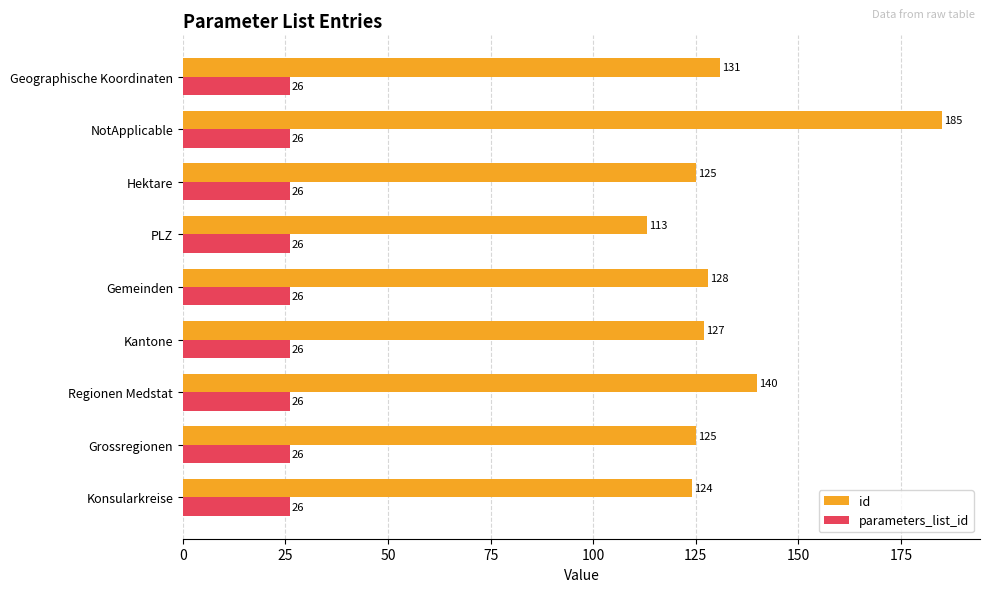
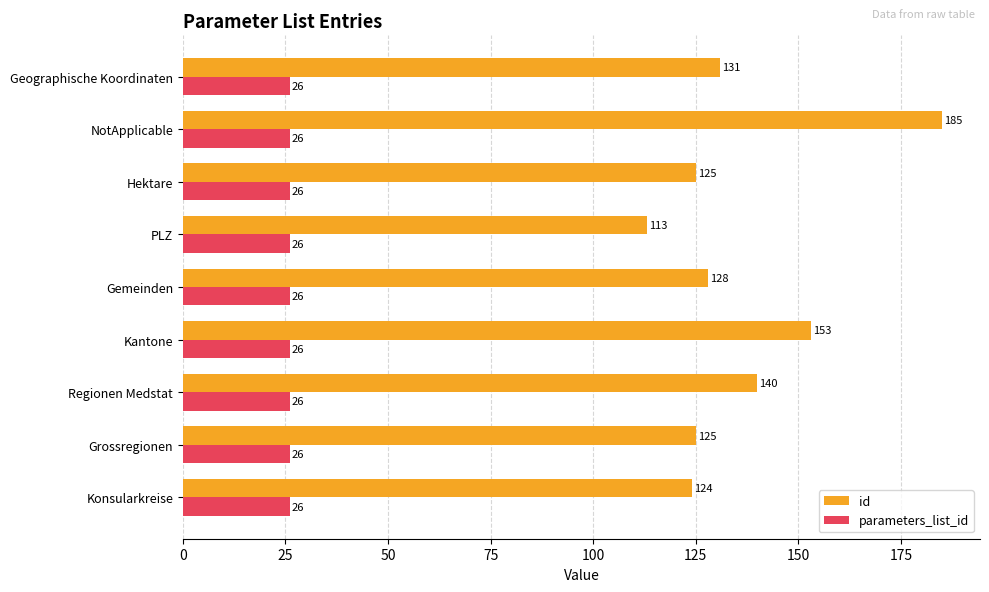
  {
    "id": {
      "Geographische Koordinaten": 131,
      "NotApplicable": 185,
      "Hektare": 125,
      "PLZ": 113,
      "Gemeinden": 128,
-     "Kantone": 127,
+     "Kantone": 153,
      "Regionen Medstat": 140,
      "Grossregionen": 125,
      "Konsularkreise": 124
    },
    "parameters_list_id": {
      "Geographische Koordinaten": 26,
      "NotApplicable": 26,
      "Hektare": 26,
      "PLZ": 26,
      "Gemeinden": 26,
      "Kantone": 26,
      "Regionen Medstat": 26,
      "Grossregionen": 26,
      "Konsularkreise": 26
    }
  }
